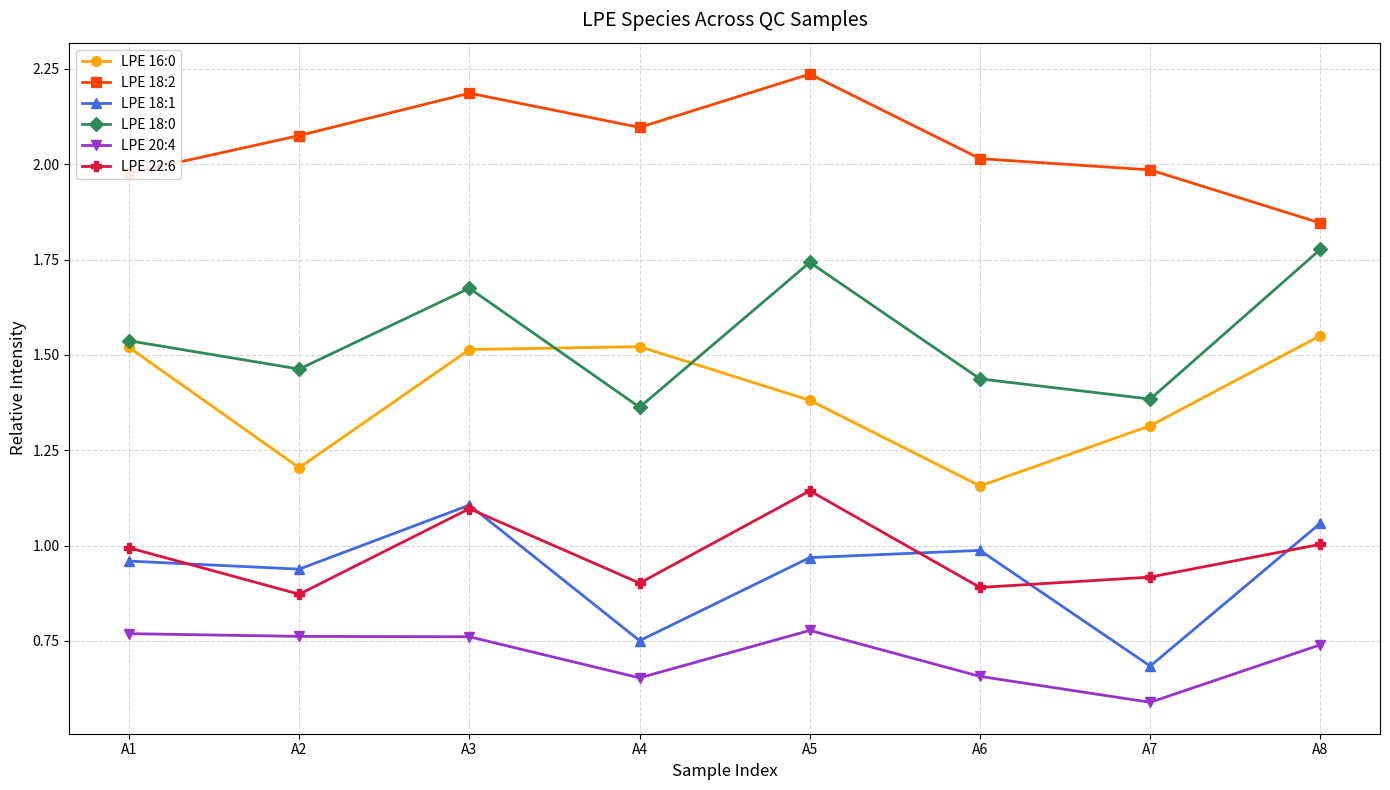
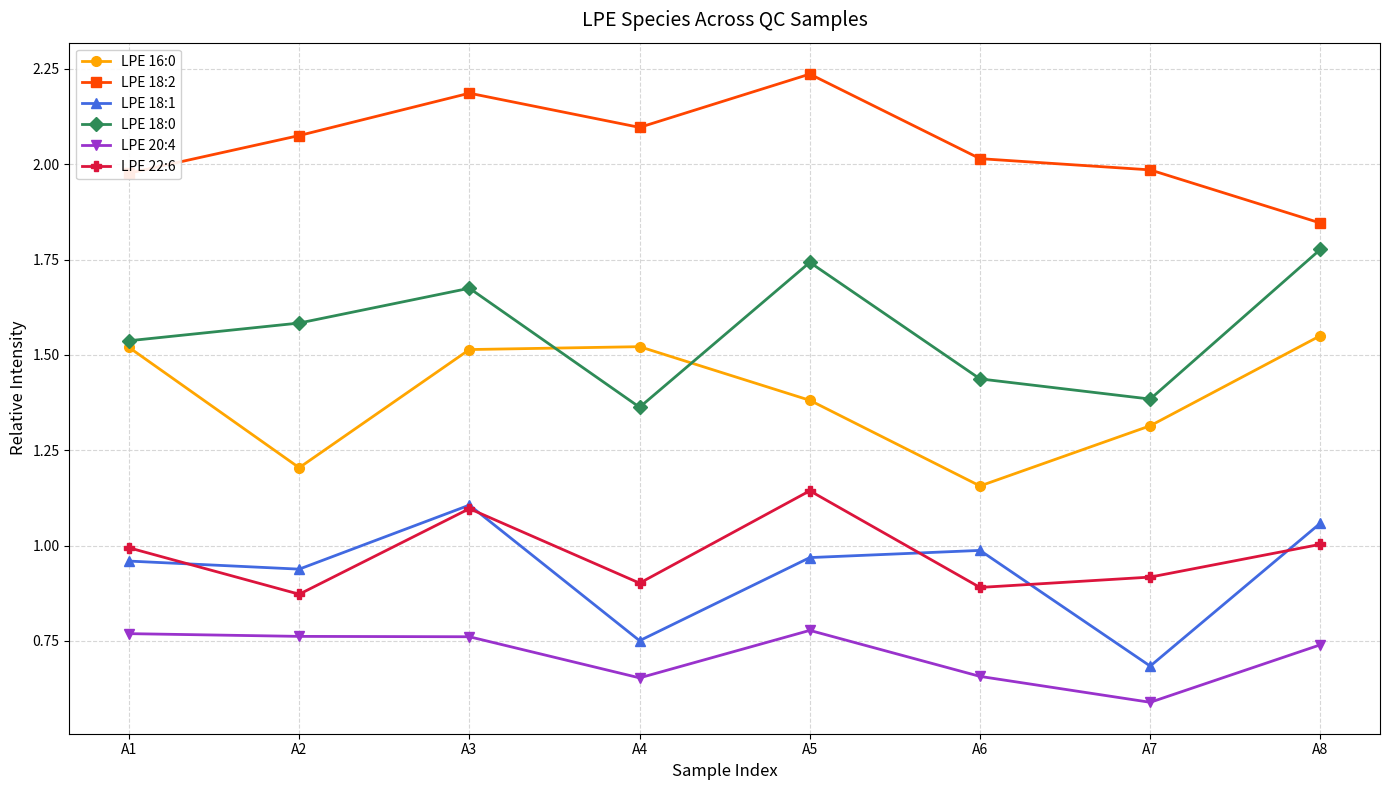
  {
    "LPE 16:0": {
      "A1": 1.52,
      "A2": 1.20,
      "A3": 1.51,
      "A4": 1.52,
      "A5": 1.38,
      "A6": 1.16,
      "A7": 1.31,
      "A8": 1.55
    },
    "LPE 18:2": {
      "A2": 2.08,
      "A3": 2.19,
      "A4": 2.10,
      "A5": 2.24,
      "A6": 2.01,
      "A7": 1.99,
      "A8": 1.85
    },
    "LPE 18:1": {
      "A1": 0.96,
      "A2": 0.94,
      "A3": 1.11,
      "A4": 0.75,
      "A5": 0.97,
      "A6": 0.99,
      "A7": 0.68,
      "A8": 1.06
    },
    "LPE 18:0": {
      "A1": 1.54,
-     "A2": 1.46,
+     "A2": 1.58,
      "A3": 1.67,
      "A4": 1.36,
      "A5": 1.74,
      "A6": 1.44,
      "A7": 1.38,
      "A8": 1.78
    },
    "LPE 20:4": {
      "A1": 0.77,
      "A2": 0.76,
      "A3": 0.76,
      "A4": 0.65,
      "A5": 0.78,
      "A6": 0.66,
      "A7": 0.59,
      "A8": 0.74
    },
    "LPE 22:6": {
      "A1": 0.99,
      "A2": 0.87,
      "A3": 1.10,
      "A4": 0.90,
      "A5": 1.14,
      "A6": 0.89,
      "A7": 0.92,
      "A8": 1.00
    }
  }
